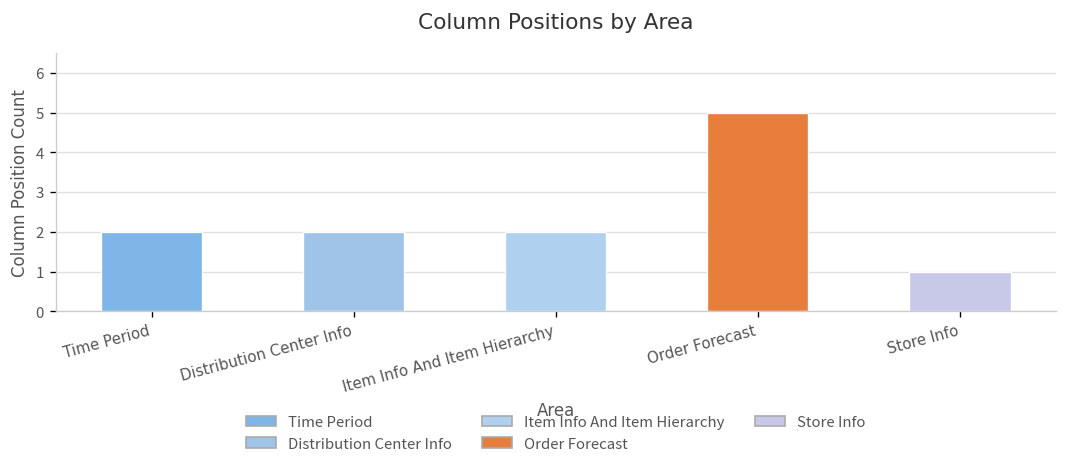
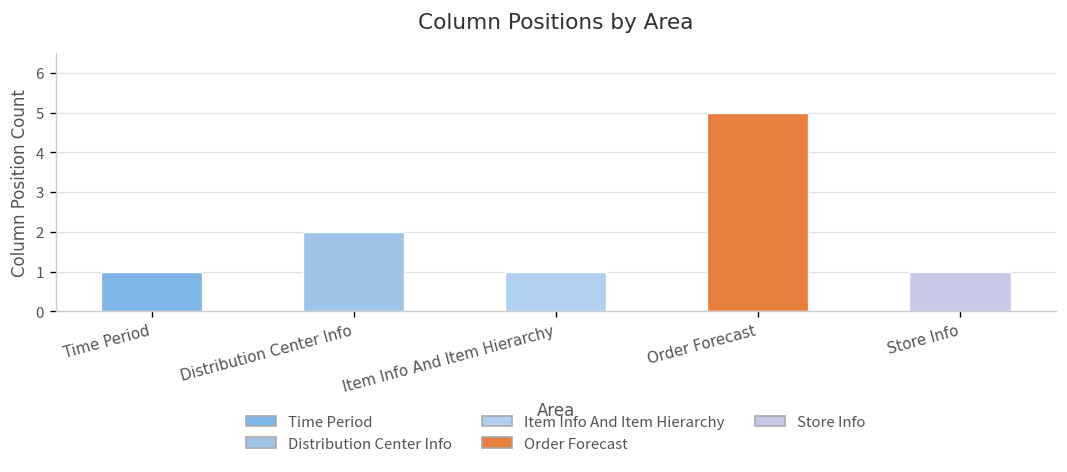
  {
-   "Time Period": 2,
+   "Time Period": 1,
    "Distribution Center Info": 2,
-   "Item Info And Item Hierarchy": 2,
+   "Item Info And Item Hierarchy": 1,
    "Order Forecast": 5,
    "Store Info": 1
  }
